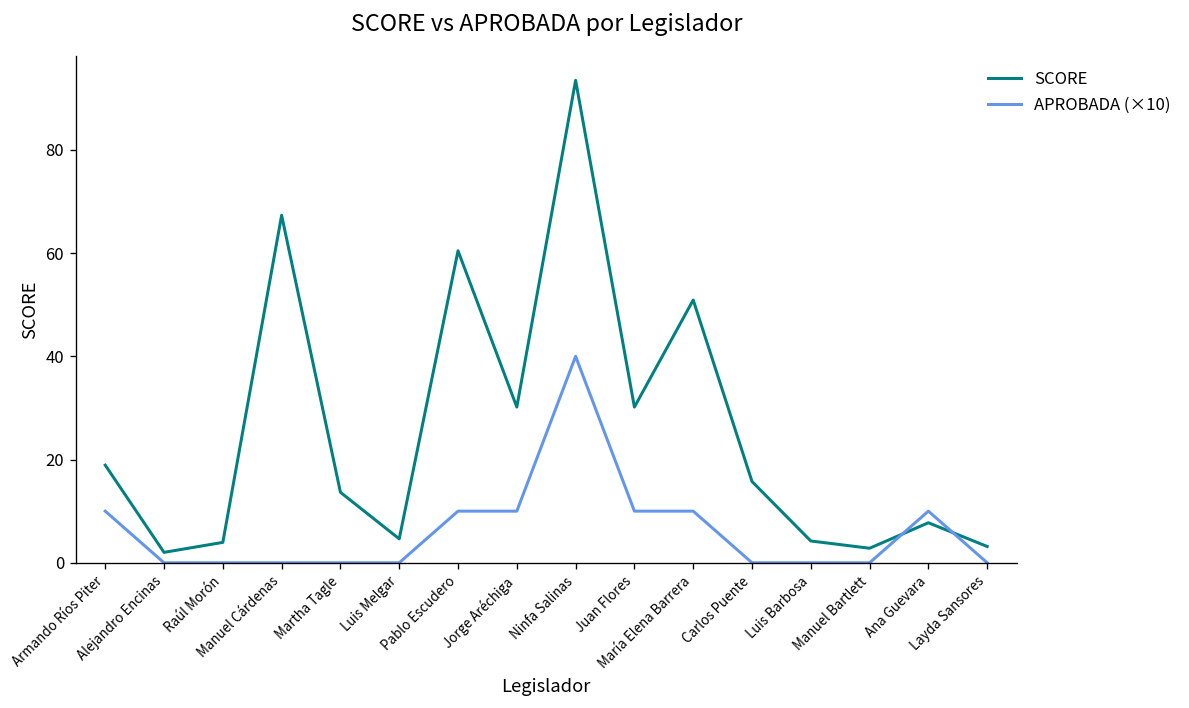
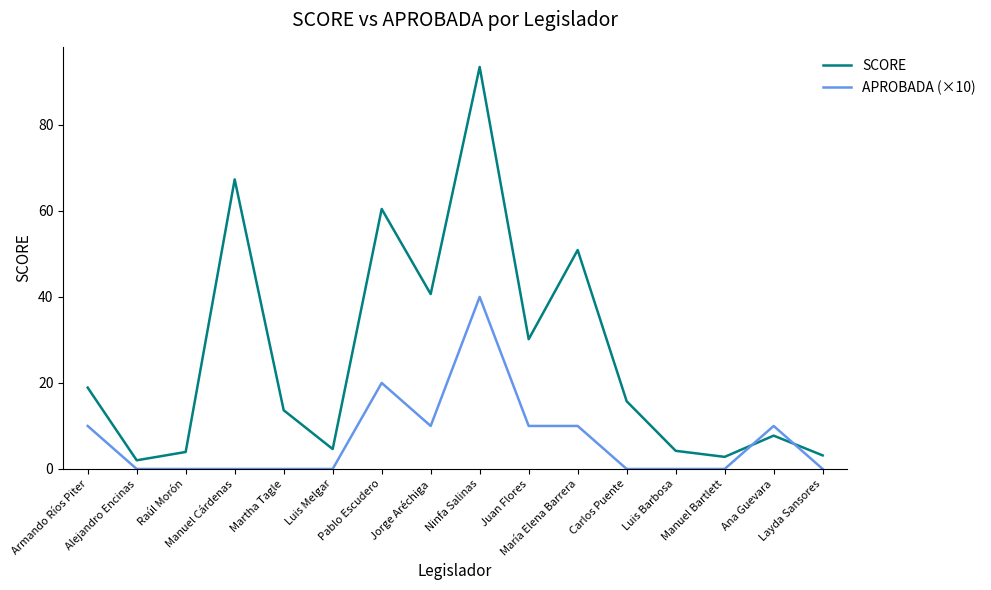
  {
    "SCORE": {
      "Armando Ríos Piter": 19,
      "Alejandro Encinas": 2,
      "Raúl Morón": 4,
      "Manuel Cárdenas": 67,
      "Martha Tagle": 14,
      "Luis Melgar": 5,
      "Pablo Escudero": 60,
-     "Jorge Aréchiga": 30,
+     "Jorge Aréchiga": 41,
      "Ninfa Salinas": 93,
      "Juan Flores": 30,
      "María Elena Barrera": 51,
      "Carlos Puente": 16,
      "Luis Barbosa": 4,
      "Manuel Bartlett": 3,
      "Ana Guevara": 8,
      "Layda Sansores": 3
    },
    "APROBADA (×10)": {
      "Armando Ríos Piter": 10,
      "Alejandro Encinas": 0,
      "Raúl Morón": 0,
      "Manuel Cárdenas": 0,
      "Martha Tagle": 0,
      "Luis Melgar": 0,
-     "Pablo Escudero": 10,
+     "Pablo Escudero": 20,
      "Jorge Aréchiga": 10,
      "Ninfa Salinas": 40,
      "Juan Flores": 10,
      "María Elena Barrera": 10,
      "Carlos Puente": 0,
      "Luis Barbosa": 0,
      "Manuel Bartlett": 0,
      "Ana Guevara": 10,
      "Layda Sansores": 0
    }
  }
